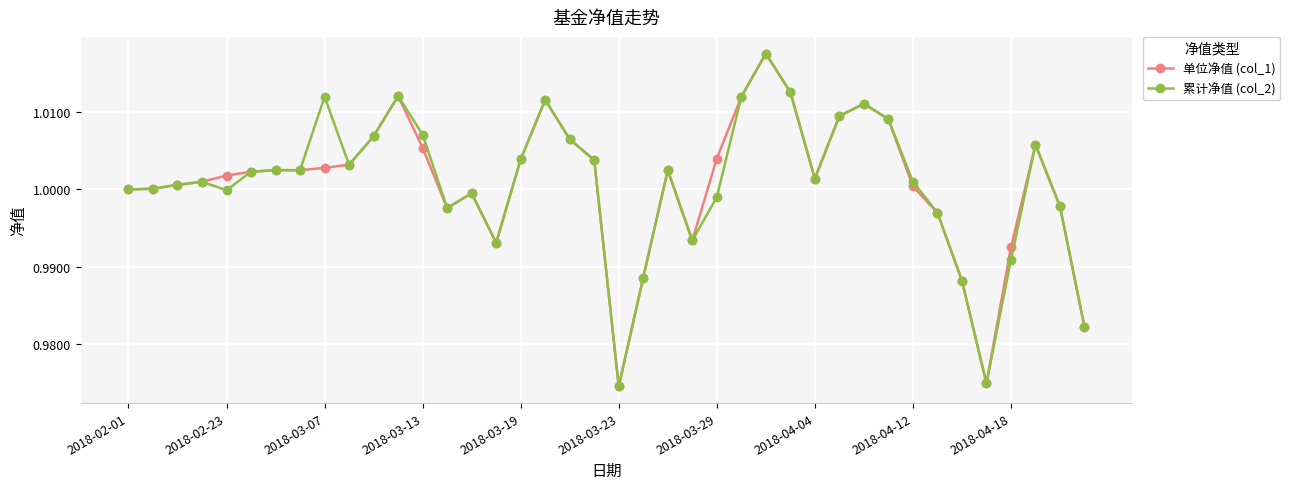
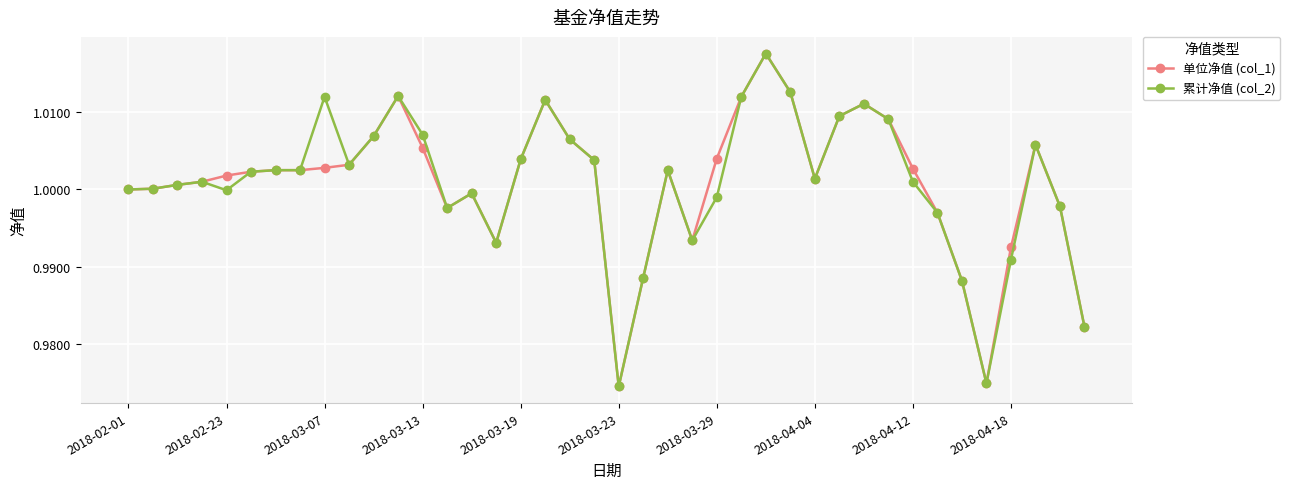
  {
    "单位净值 (col_1)": {
      "2018-02-23": 1.002,
      "2018-03-07": 1.003,
      "2018-03-13": 1.005,
      "2018-03-29": 1.004,
-     "2018-04-12": 1.000,
+     "2018-04-12": 1.003,
      "2018-04-18": 0.993
    },
    "累计净值 (col_2)": {
      "2018-02-23": 1.000,
      "2018-03-07": 1.012,
      "2018-03-13": 1.007,
      "2018-03-29": 0.999,
      "2018-04-12": 1.001,
      "2018-04-18": 0.991
    }
  }
